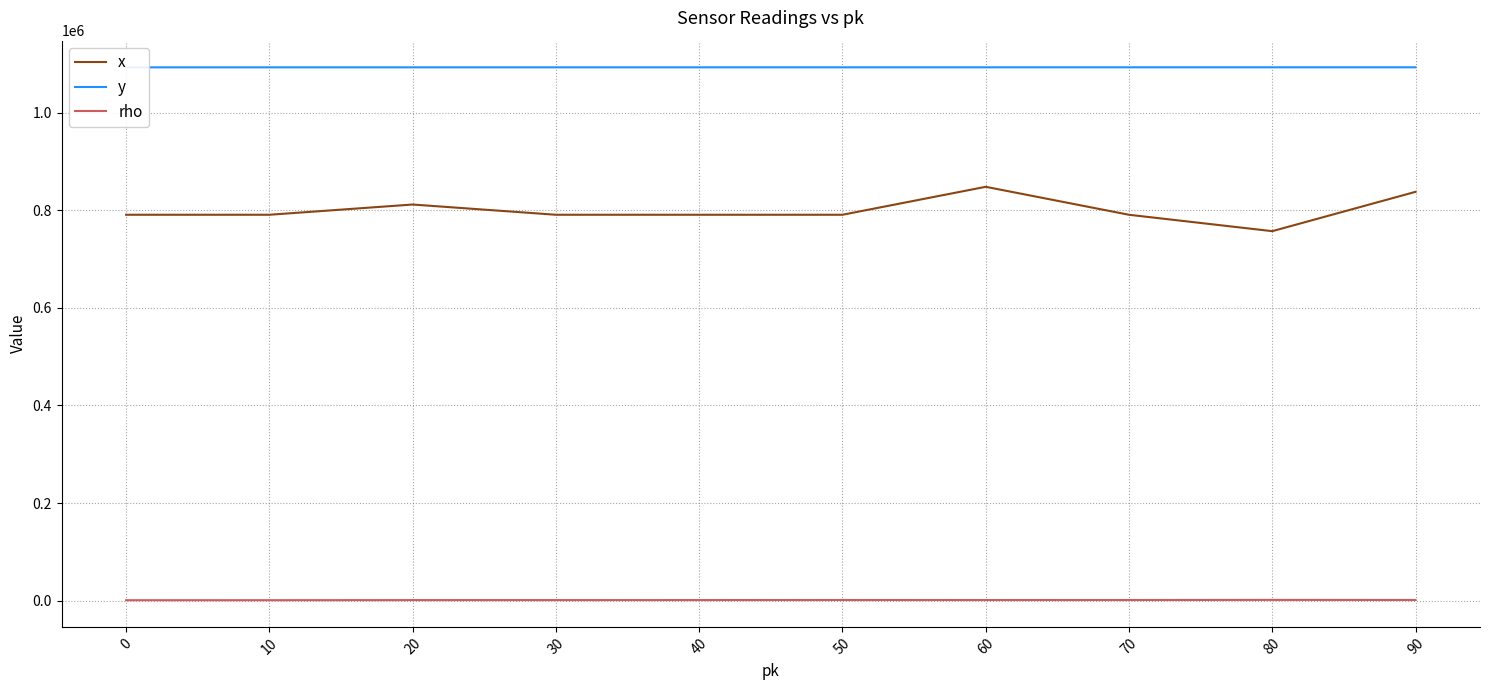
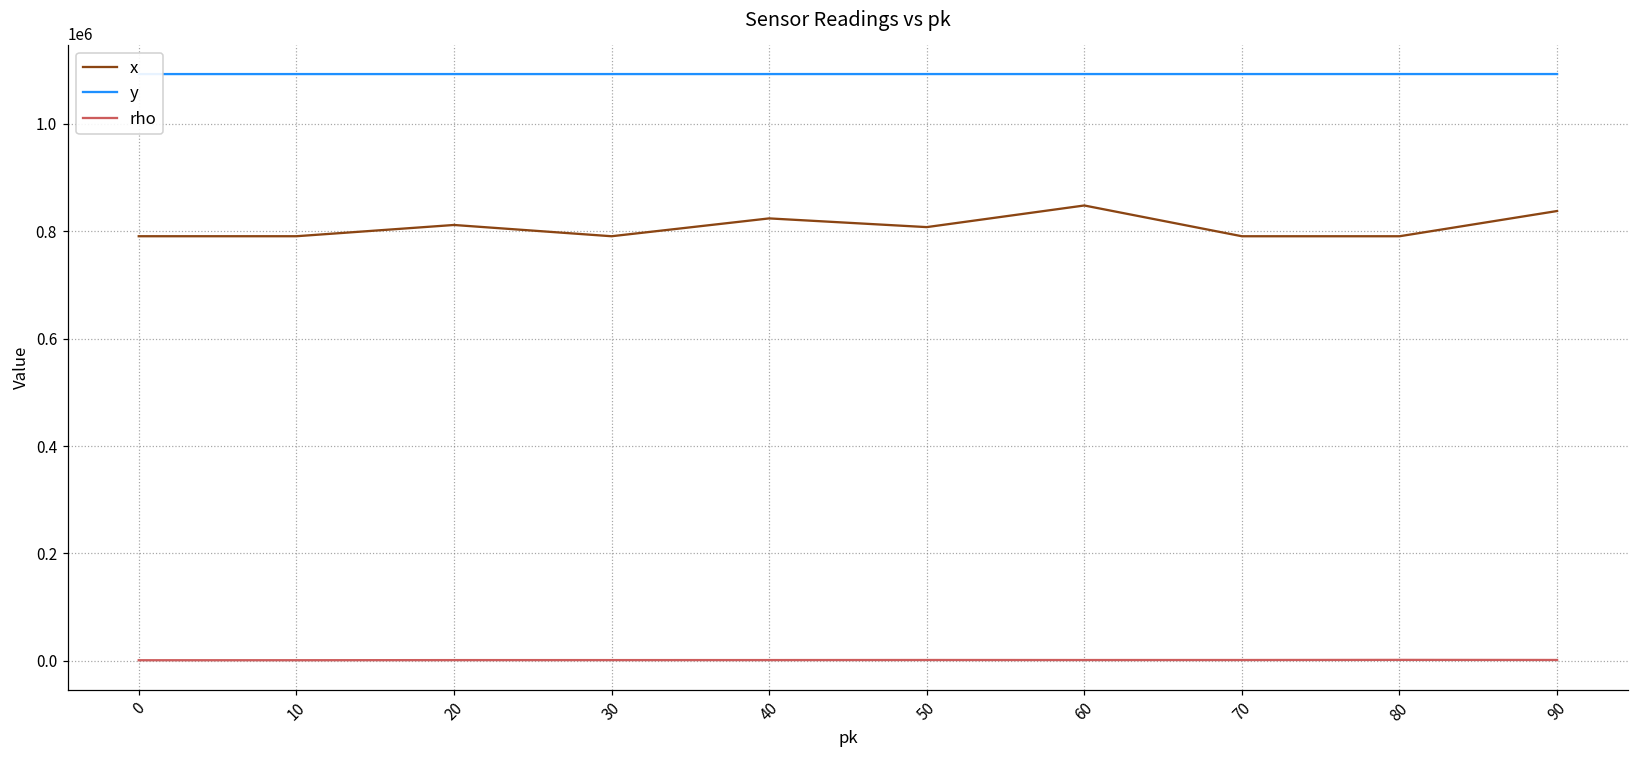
  {
    "x": {
      "0": 790000,
      "10": 790000,
      "20": 810000,
      "30": 790000,
-     "40": 790000,
-     "50": 790000,
+     "40": 820000,
+     "50": 810000,
      "60": 850000,
      "70": 790000,
-     "80": 760000,
+     "80": 790000,
      "90": 840000
    },
    "y": {
      "10": 1090000,
      "20": 1090000,
      "30": 1090000,
      "40": 1090000,
      "50": 1090000,
      "60": 1090000,
      "70": 1090000,
      "80": 1090000,
      "90": 1090000
    },
    "rho": {
      "0": 0,
      "10": 0,
      "20": 0,
      "30": 0,
      "40": 0,
      "50": 0,
      "60": 0,
      "70": 0,
      "80": 0,
      "90": 0
    }
  }
